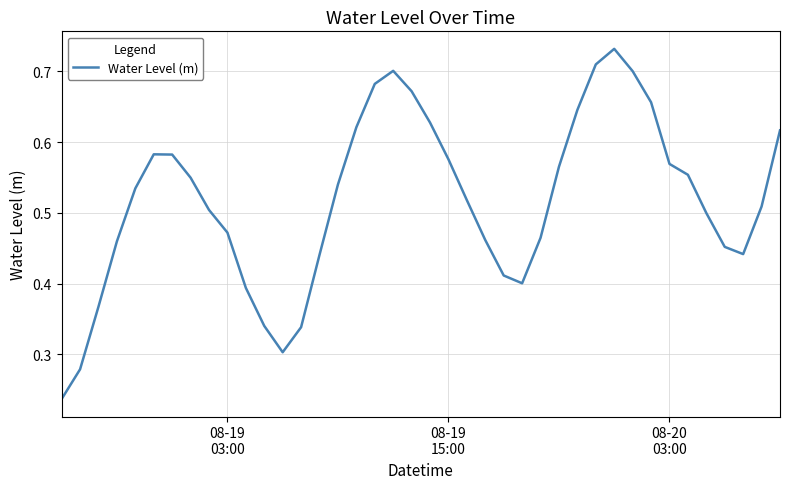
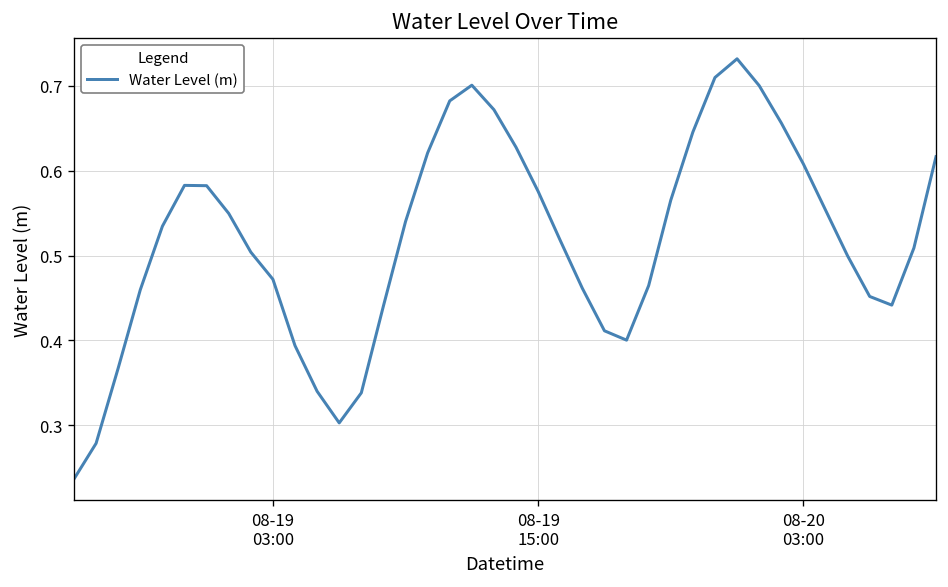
  {
    "08-19 03:00": 0.47,
    "08-19 15:00": 0.58,
-   "08-20 03:00": 0.57
+   "08-20 03:00": 0.61
  }
